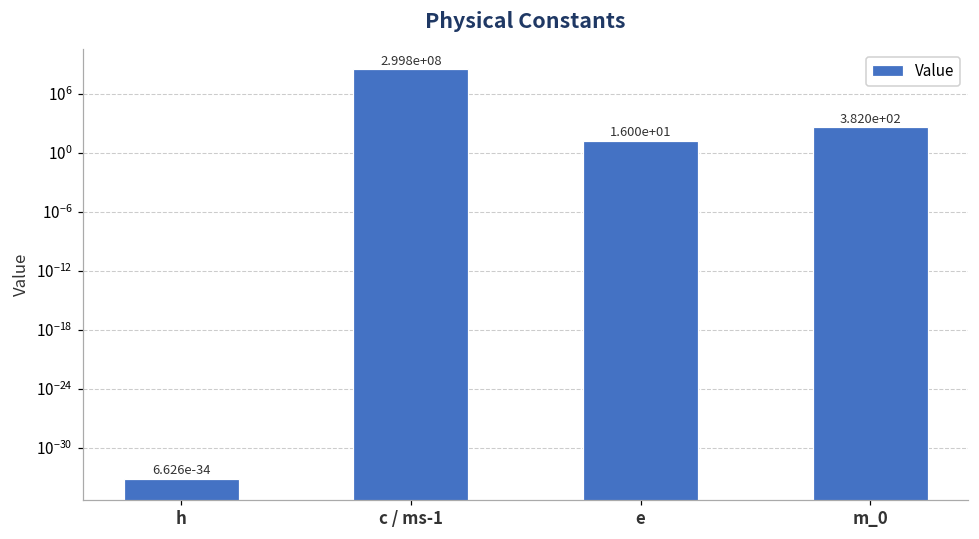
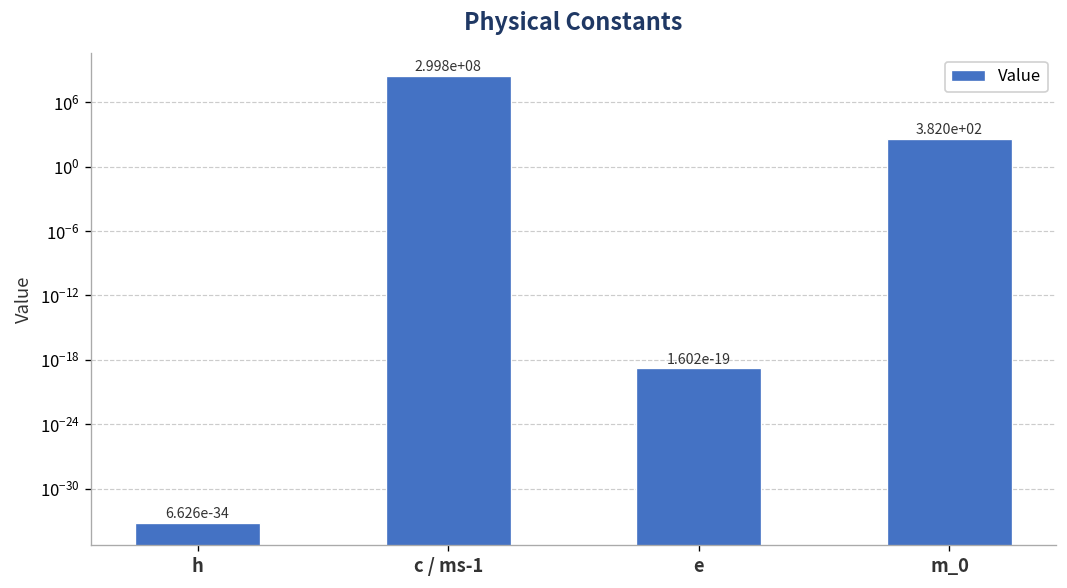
  {
    "h": "6.626e-34",
-   "e": "1.600e+01",
+   "e": "1.602e-19",
    "m_0": "3.820e+02"
  }
